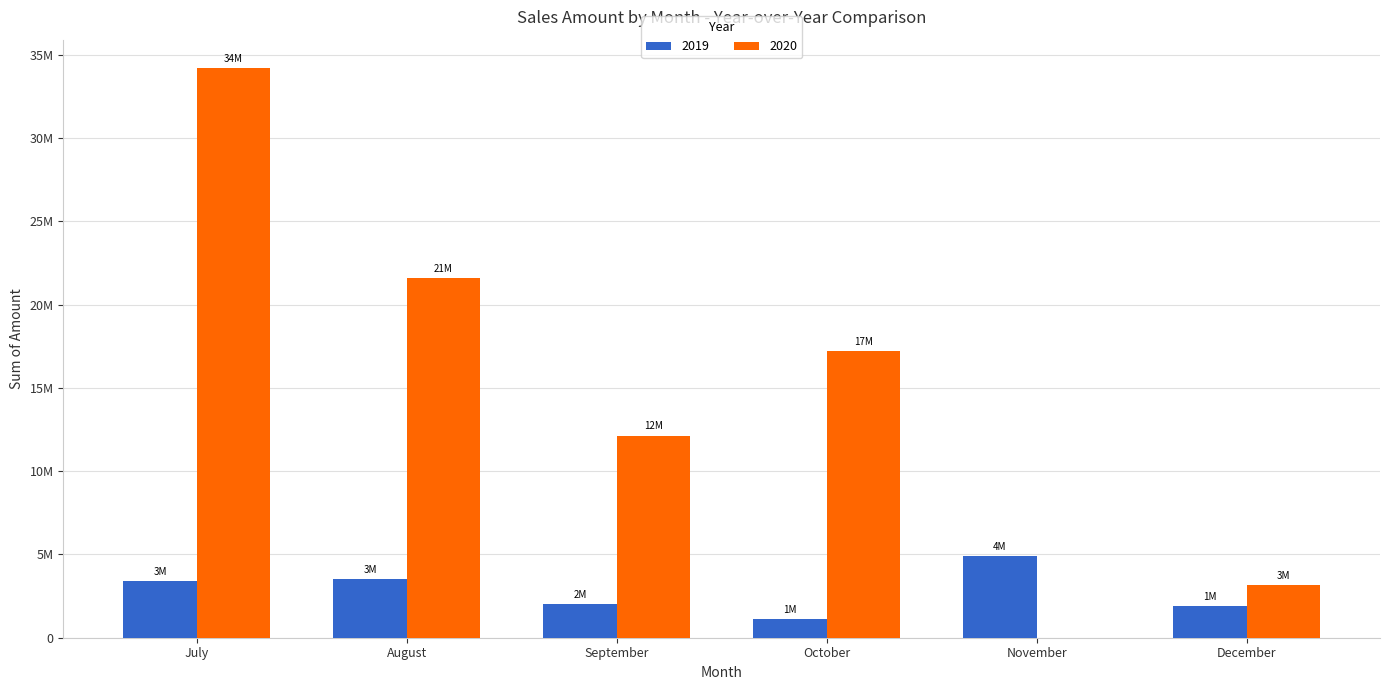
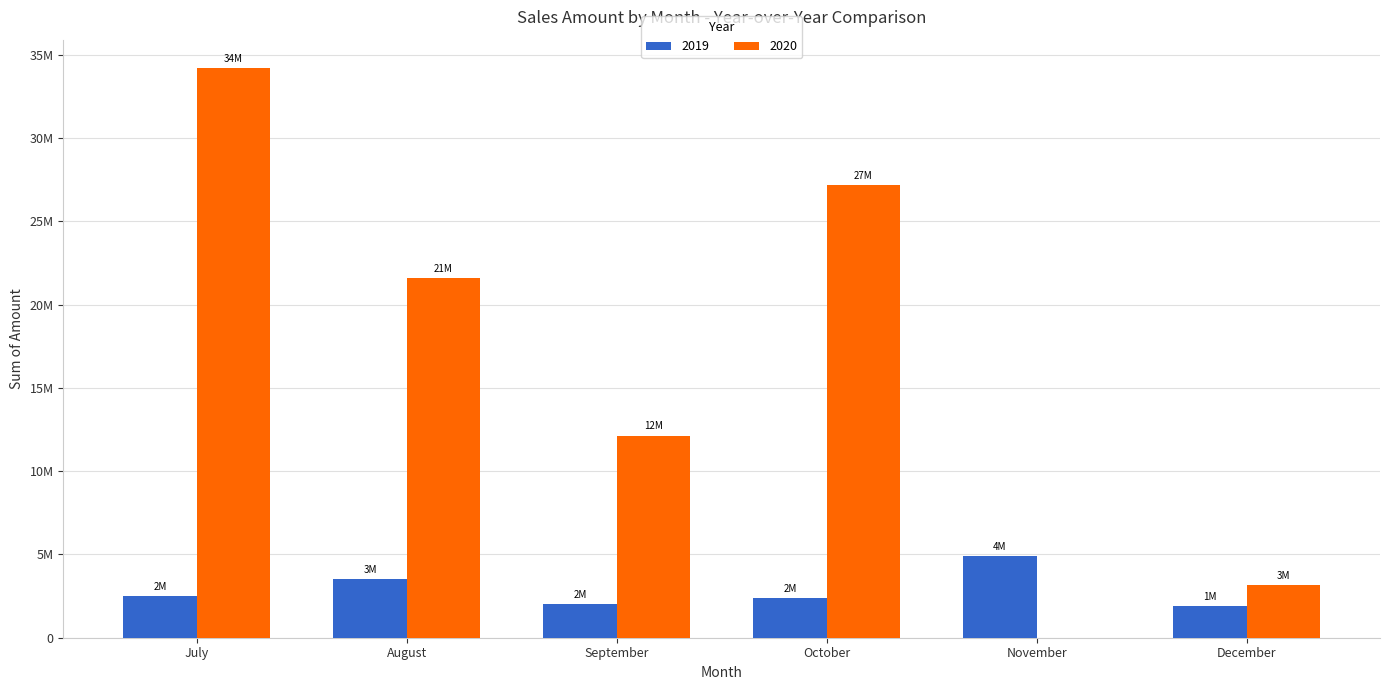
  {
    "2019": {
-     "July": "3M",
+     "July": "2M",
      "September": "2M",
-     "October": "1M"
+     "October": "2M"
    },
    "2020": {
      "July": "34M",
      "September": "12M",
-     "October": "17M",
+     "October": "27M",
      "December": "3M"
    }
  }
